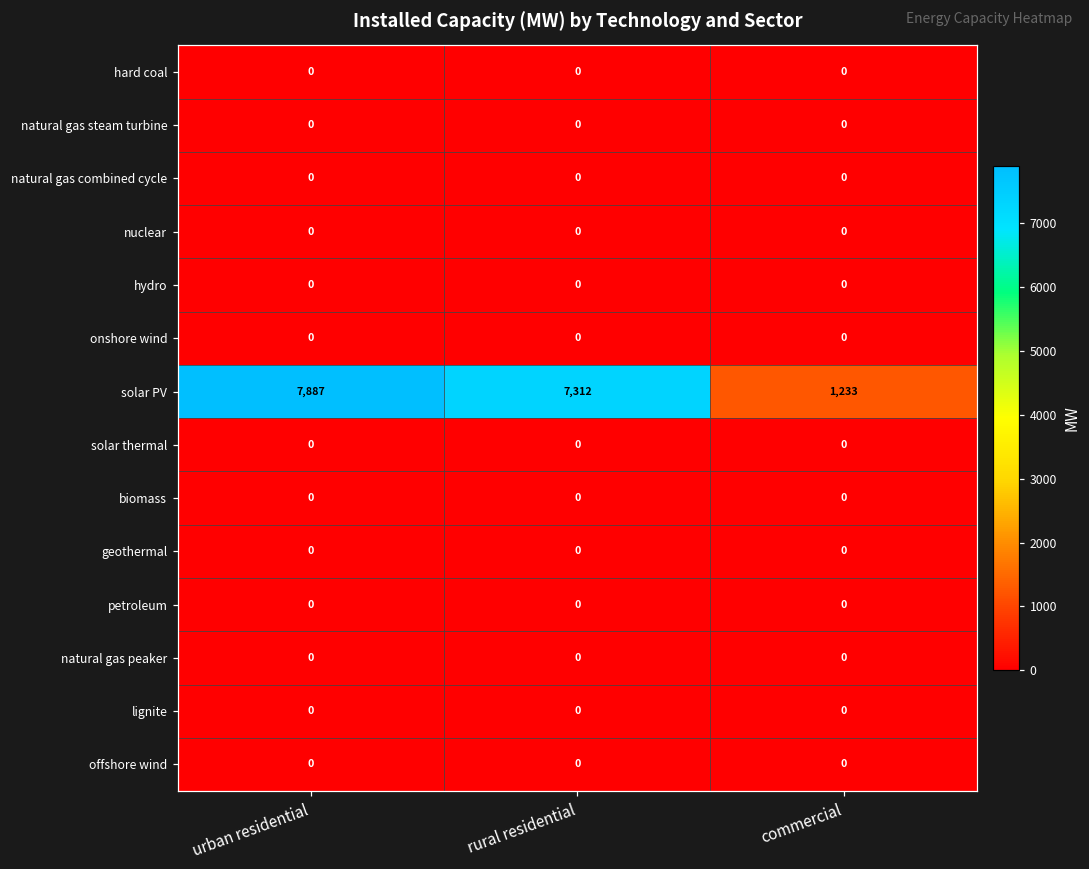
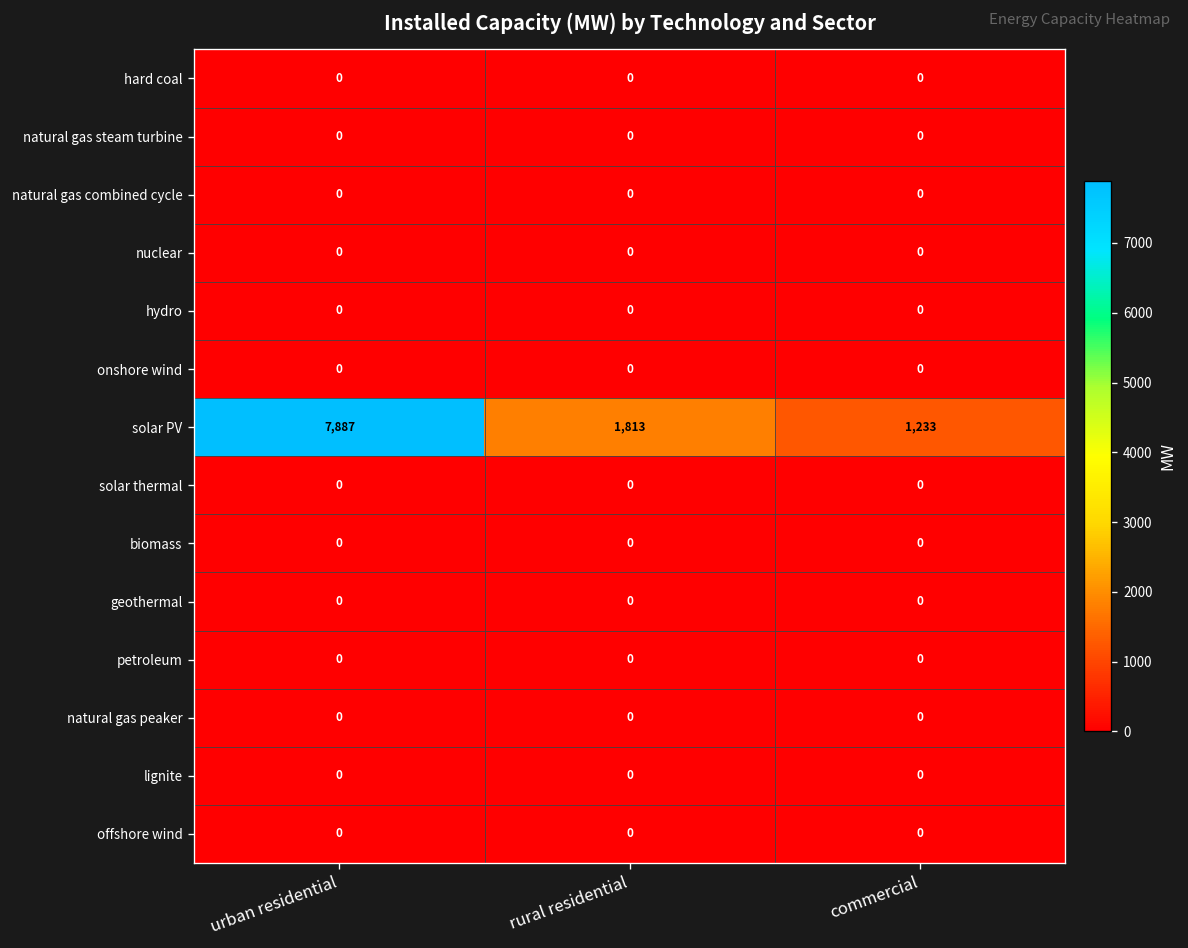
  {
    "hard coal": {
      "urban residential": "0",
      "rural residential": "0",
      "commercial": "0"
    },
    "natural gas steam turbine": {
      "urban residential": "0",
      "rural residential": "0",
      "commercial": "0"
    },
    "natural gas combined cycle": {
      "urban residential": "0",
      "rural residential": "0",
      "commercial": "0"
    },
    "nuclear": {
      "urban residential": "0",
      "rural residential": "0",
      "commercial": "0"
    },
    "hydro": {
      "urban residential": "0",
      "rural residential": "0",
      "commercial": "0"
    },
    "onshore wind": {
      "urban residential": "0",
      "rural residential": "0",
      "commercial": "0"
    },
    "solar PV": {
      "urban residential": "7,887",
-     "rural residential": "7,312",
+     "rural residential": "1,813",
      "commercial": "1,233"
    },
    "solar thermal": {
      "urban residential": "0",
      "rural residential": "0",
      "commercial": "0"
    },
    "biomass": {
      "urban residential": "0",
      "rural residential": "0",
      "commercial": "0"
    },
    "geothermal": {
      "urban residential": "0",
      "rural residential": "0",
      "commercial": "0"
    },
    "petroleum": {
      "urban residential": "0",
      "rural residential": "0",
      "commercial": "0"
    },
    "natural gas peaker": {
      "urban residential": "0",
      "rural residential": "0",
      "commercial": "0"
    },
    "lignite": {
      "urban residential": "0",
      "rural residential": "0",
      "commercial": "0"
    },
    "offshore wind": {
      "urban residential": "0",
      "rural residential": "0",
      "commercial": "0"
    }
  }
